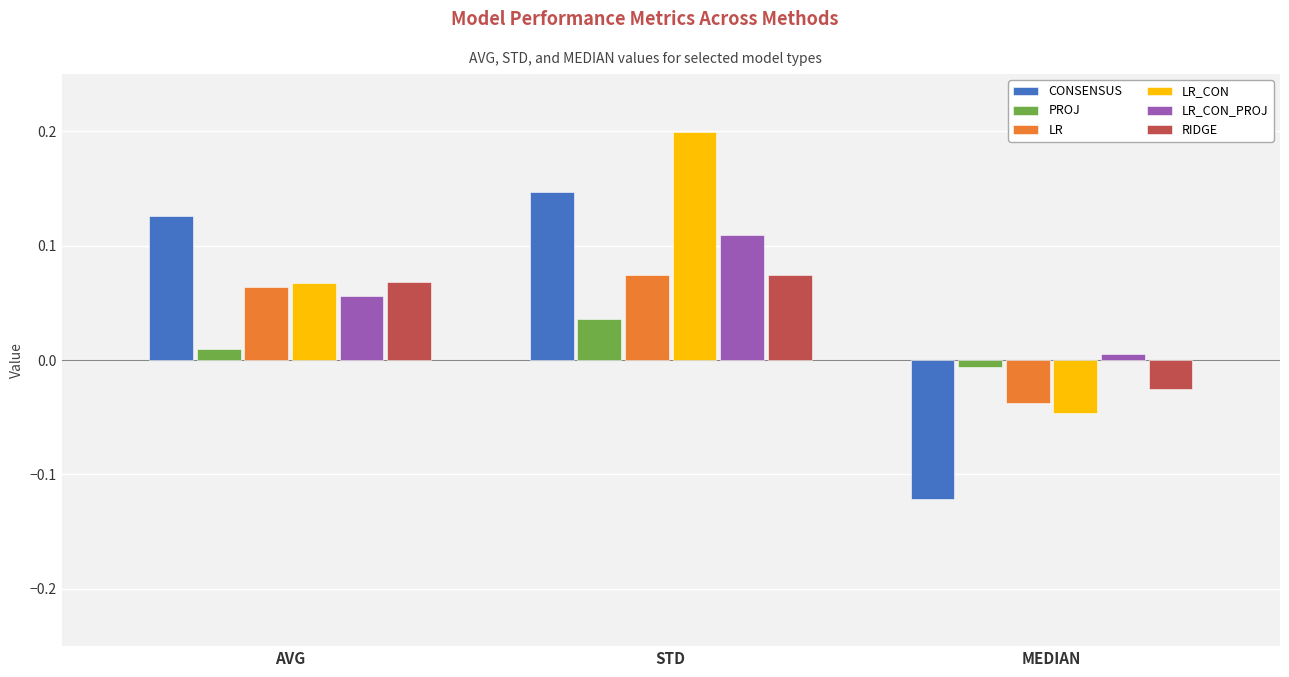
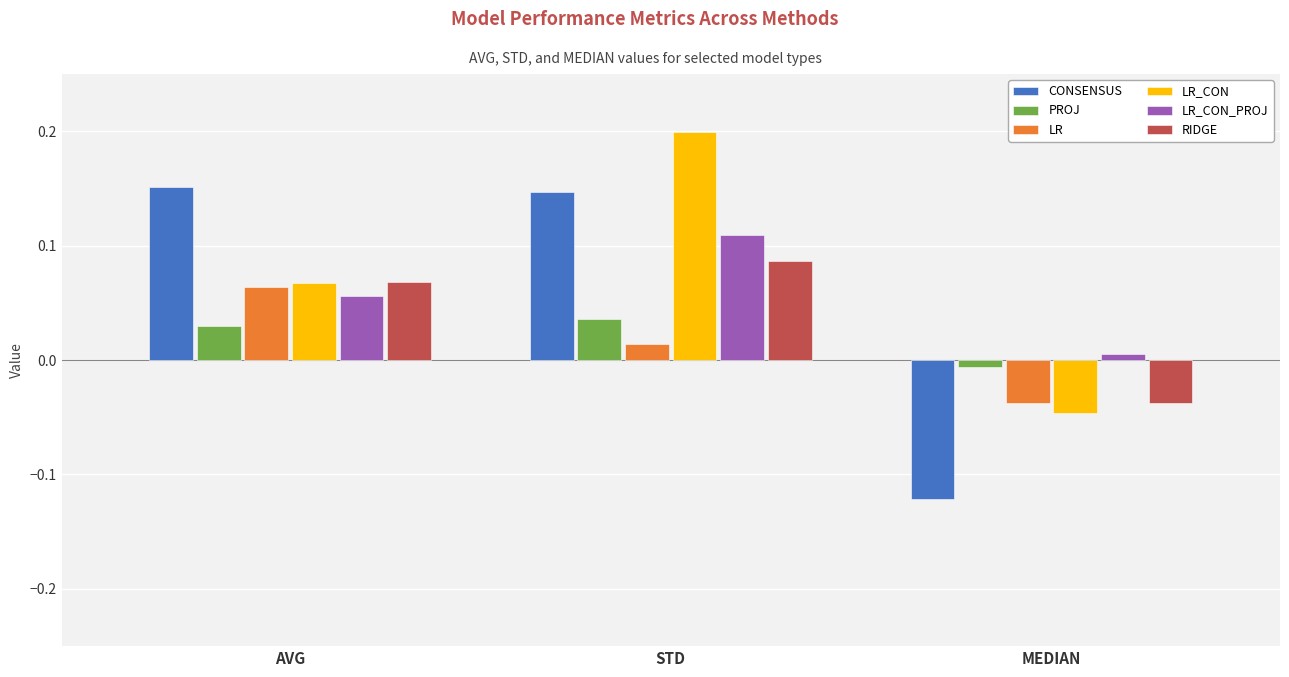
  {
    "CONSENSUS": {
-     "AVG": 0.126,
+     "AVG": 0.151,
      "STD": 0.147,
      "MEDIAN": -0.122
    },
    "PROJ": {
-     "AVG": 0.009,
+     "AVG": 0.030,
      "STD": 0.036,
      "MEDIAN": -0.006
    },
    "LR": {
      "AVG": 0.064,
-     "STD": 0.074,
+     "STD": 0.014,
      "MEDIAN": -0.038
    },
    "LR_CON": {
      "AVG": 0.067,
      "STD": 0.199,
      "MEDIAN": -0.046
    },
    "LR_CON_PROJ": {
      "AVG": 0.056,
      "STD": 0.109,
      "MEDIAN": 0.006
    },
    "RIDGE": {
      "AVG": 0.068,
-     "STD": 0.074,
-     "MEDIAN": -0.026
+     "STD": 0.086,
+     "MEDIAN": -0.038
    }
  }
